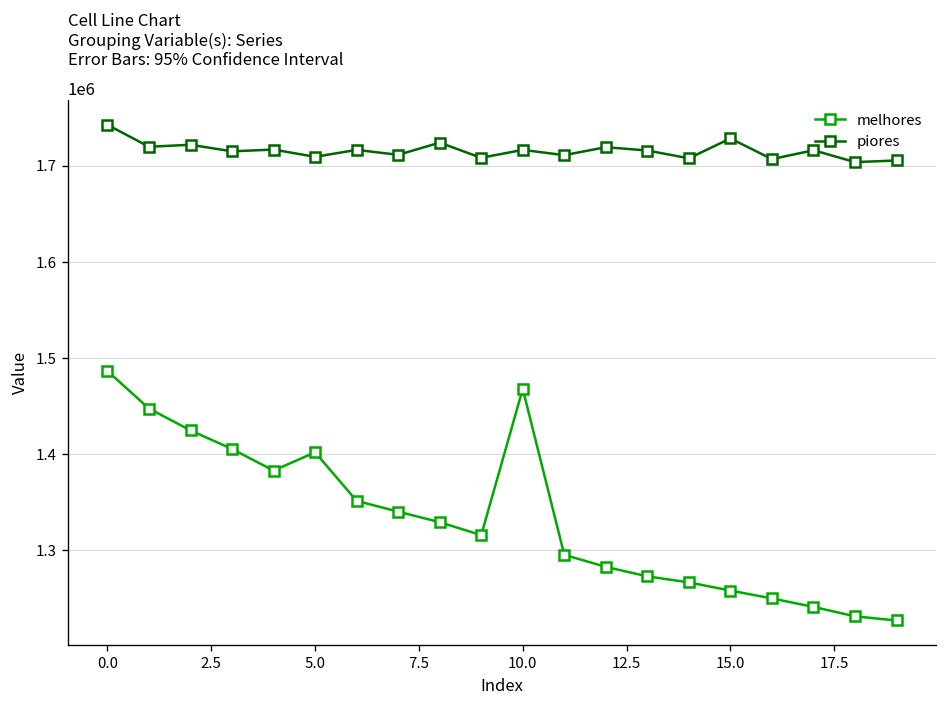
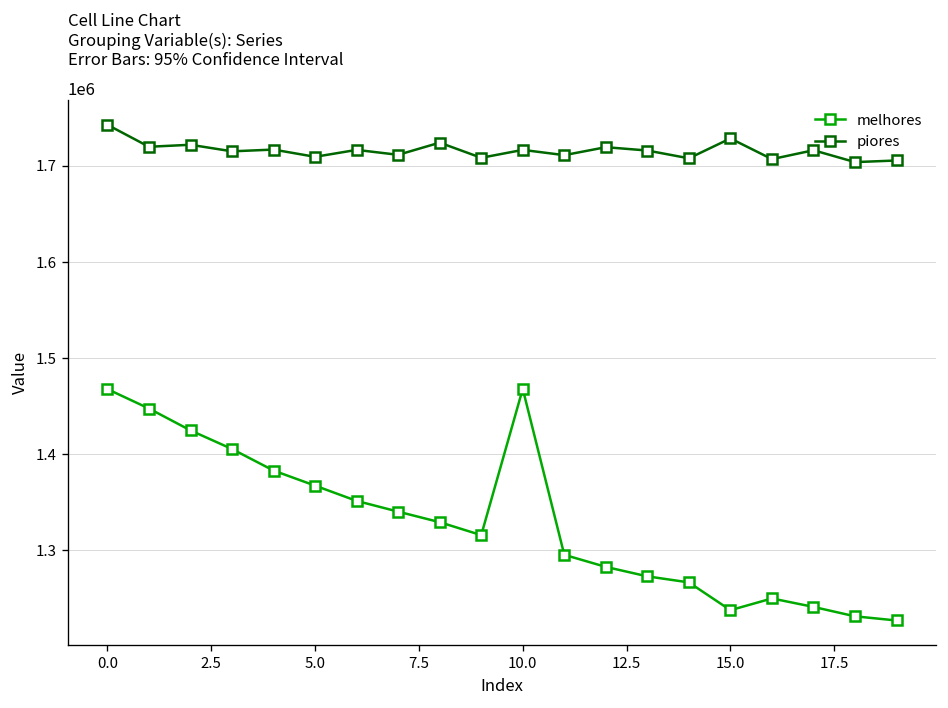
  {
    "melhores": {
-     "0.0": 1490000,
-     "5.0": 1400000,
+     "0.0": 1470000,
+     "5.0": 1370000,
      "10.0": 1470000,
-     "15.0": 1260000
+     "15.0": 1240000
    },
    "piores": {
      "0.0": 1740000,
      "5.0": 1710000,
      "10.0": 1720000,
      "15.0": 1730000
    }
  }
